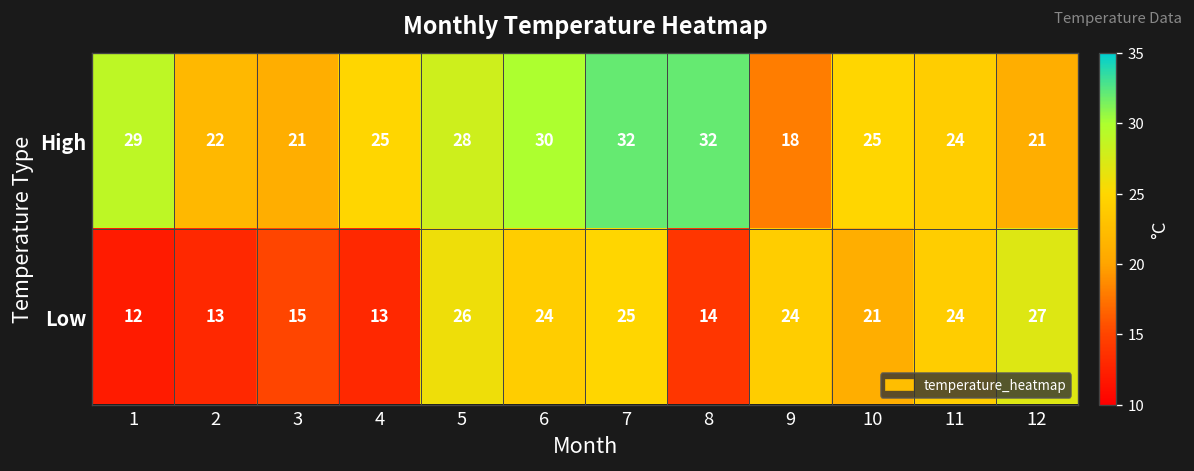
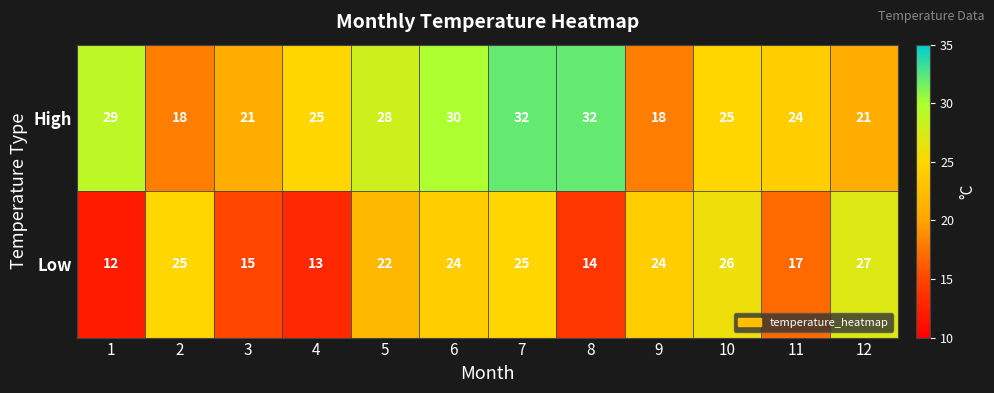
  {
    "High": {
      "1": 29,
-     "2": 22,
+     "2": 18,
      "3": 21,
      "4": 25,
      "5": 28,
      "6": 30,
      "7": 32,
      "8": 32,
      "9": 18,
      "10": 25,
      "11": 24,
      "12": 21
    },
    "Low": {
      "1": 12,
-     "2": 13,
+     "2": 25,
      "3": 15,
      "4": 13,
-     "5": 26,
+     "5": 22,
      "6": 24,
      "7": 25,
      "8": 14,
      "9": 24,
-     "10": 21,
-     "11": 24,
+     "10": 26,
+     "11": 17,
      "12": 27
    }
  }
